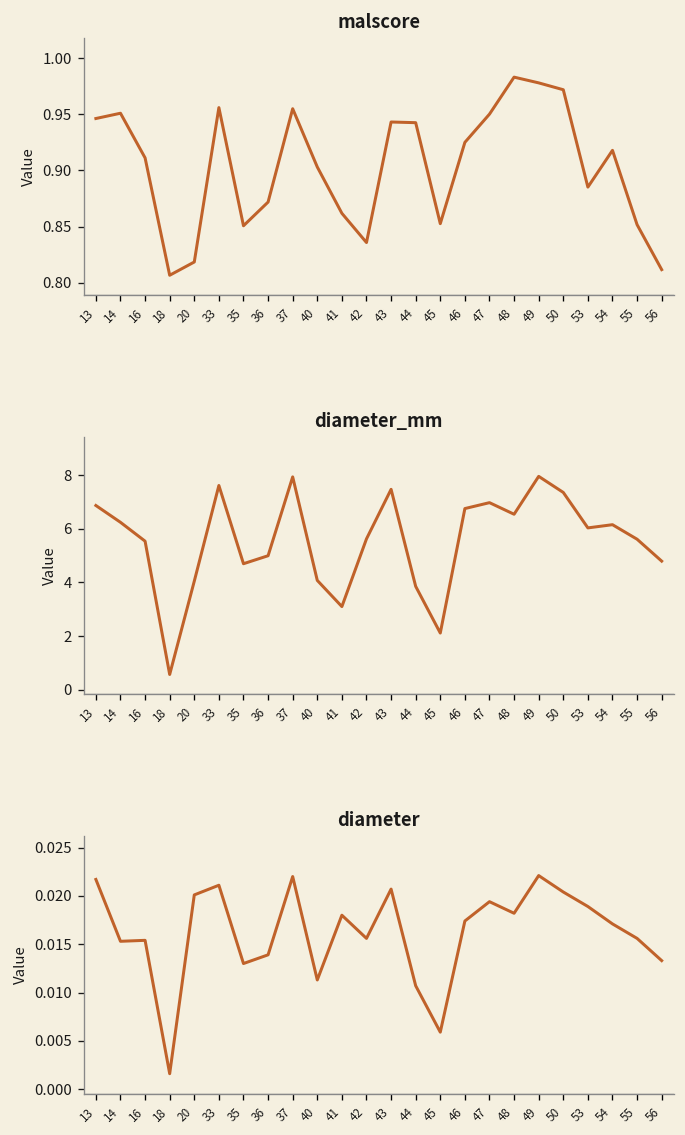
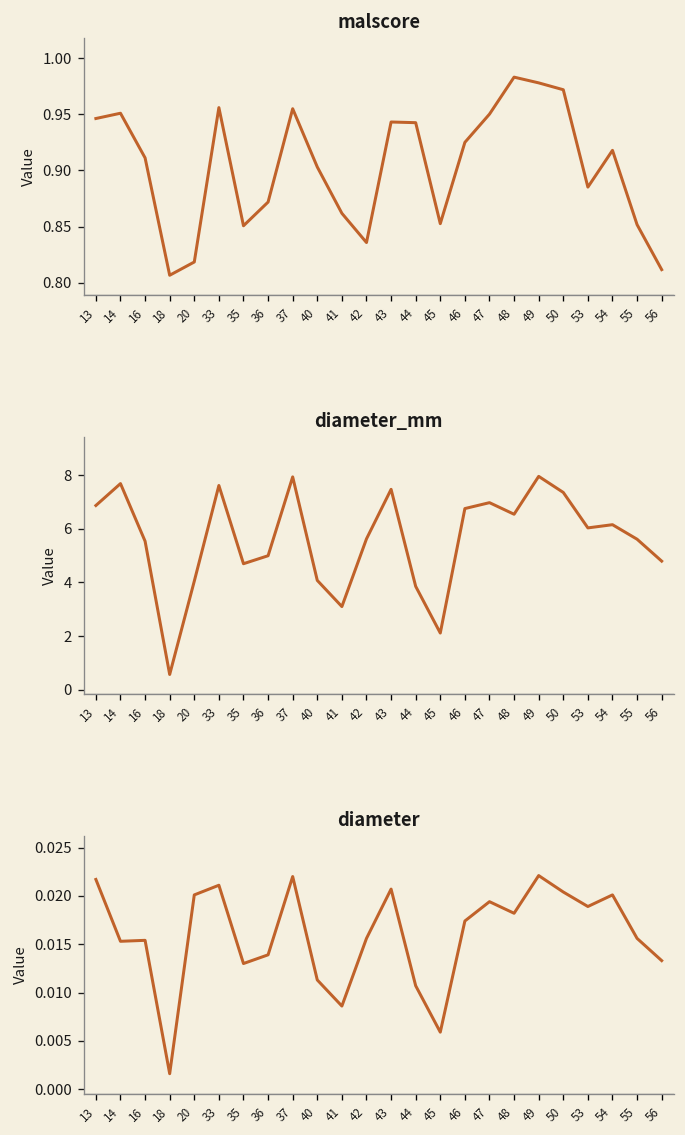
  {
    "malscore": {
      "13": 0.95,
      "14": 0.95,
      "16": 0.91,
      "18": 0.81,
      "20": 0.82,
      "33": 0.96,
      "35": 0.85,
      "36": 0.87,
      "37": 0.95,
      "40": 0.90,
      "41": 0.86,
      "42": 0.84,
      "43": 0.94,
      "44": 0.94,
      "45": 0.85,
      "46": 0.93,
      "47": 0.95,
      "48": 0.98,
      "49": 0.98,
      "50": 0.97,
      "53": 0.89,
      "54": 0.92,
      "55": 0.85,
      "56": 0.81
    },
    "diameter_mm": {
      "13": 6.9,
-     "14": 6.2,
+     "14": 7.7,
      "16": 5.5,
      "18": 0.6,
      "20": 4.0,
      "33": 7.6,
      "35": 4.7,
      "36": 5.0,
      "37": 7.9,
      "40": 4.1,
      "41": 3.1,
      "42": 5.6,
      "43": 7.5,
      "44": 3.9,
      "45": 2.1,
      "46": 6.8,
      "47": 7.0,
      "48": 6.5,
      "49": 7.9,
      "50": 7.4,
      "53": 6.0,
      "54": 6.2,
      "55": 5.6,
      "56": 4.8
    },
    "diameter": {
      "13": 0.022,
      "14": 0.015,
      "16": 0.015,
      "18": 0.002,
      "20": 0.020,
      "33": 0.021,
      "35": 0.013,
      "36": 0.014,
      "37": 0.022,
      "40": 0.011,
-     "41": 0.018,
+     "41": 0.009,
      "42": 0.016,
      "43": 0.021,
      "44": 0.011,
      "45": 0.006,
      "46": 0.017,
      "47": 0.019,
      "48": 0.018,
      "49": 0.022,
      "50": 0.020,
      "53": 0.019,
-     "54": 0.017,
+     "54": 0.020,
      "55": 0.016,
      "56": 0.013
    }
  }
